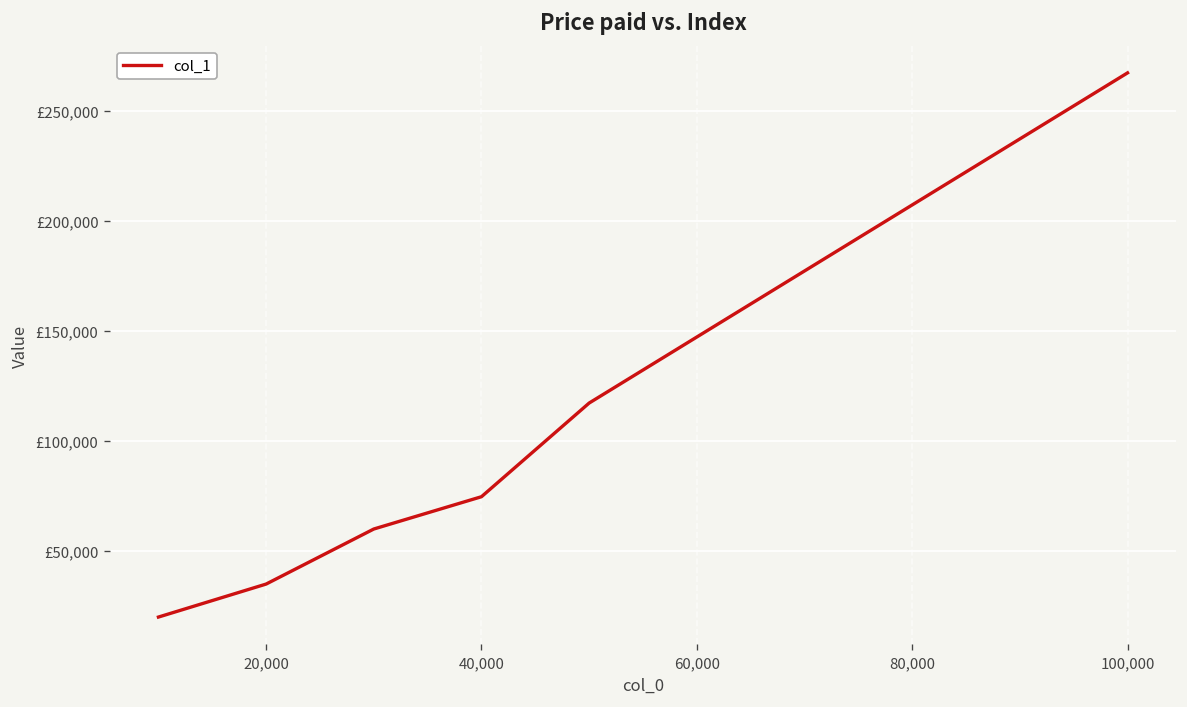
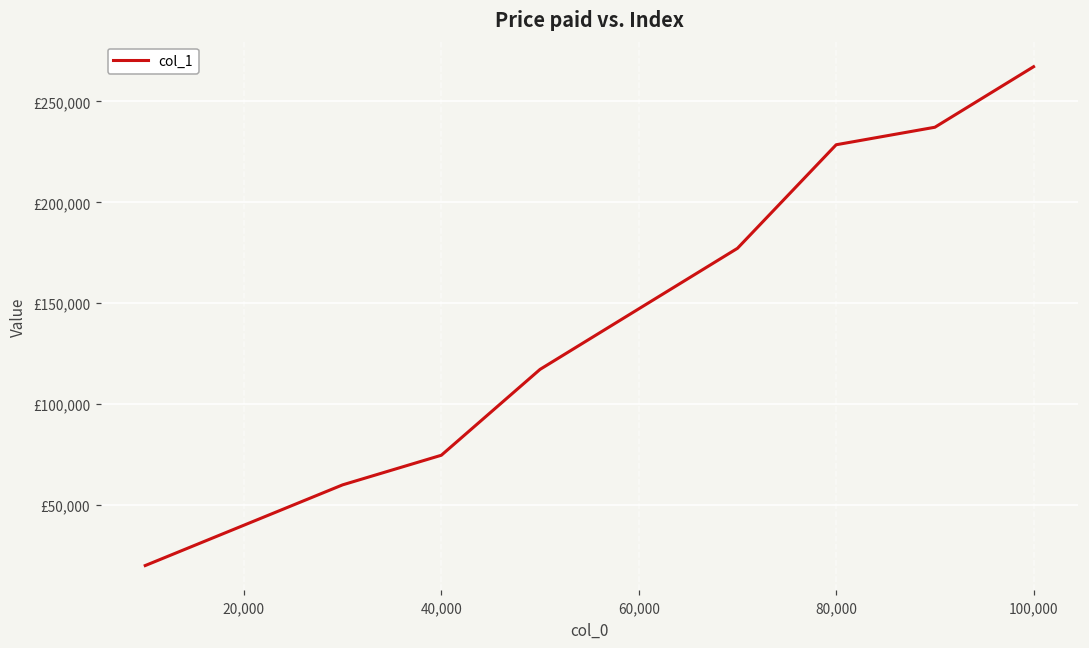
  {
-   "20,000": "£35,000",
+   "20,000": "£40,000",
    "40,000": "£75,000",
    "60,000": "£147,000",
-   "80,000": "£207,000",
+   "80,000": "£229,000",
    "100,000": "£267,000"
  }
